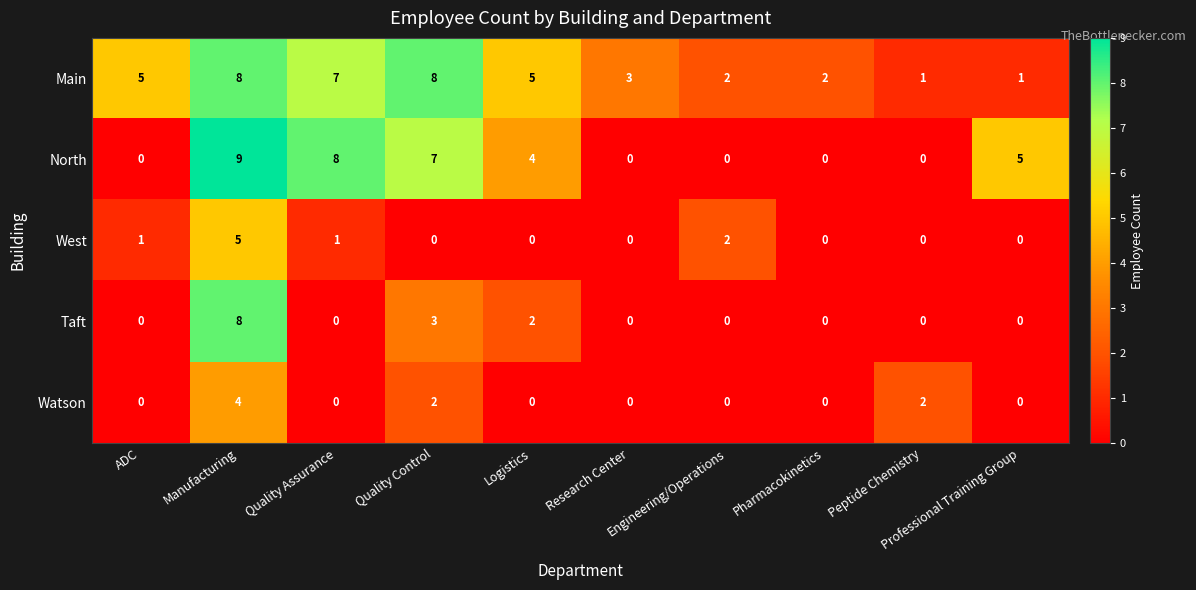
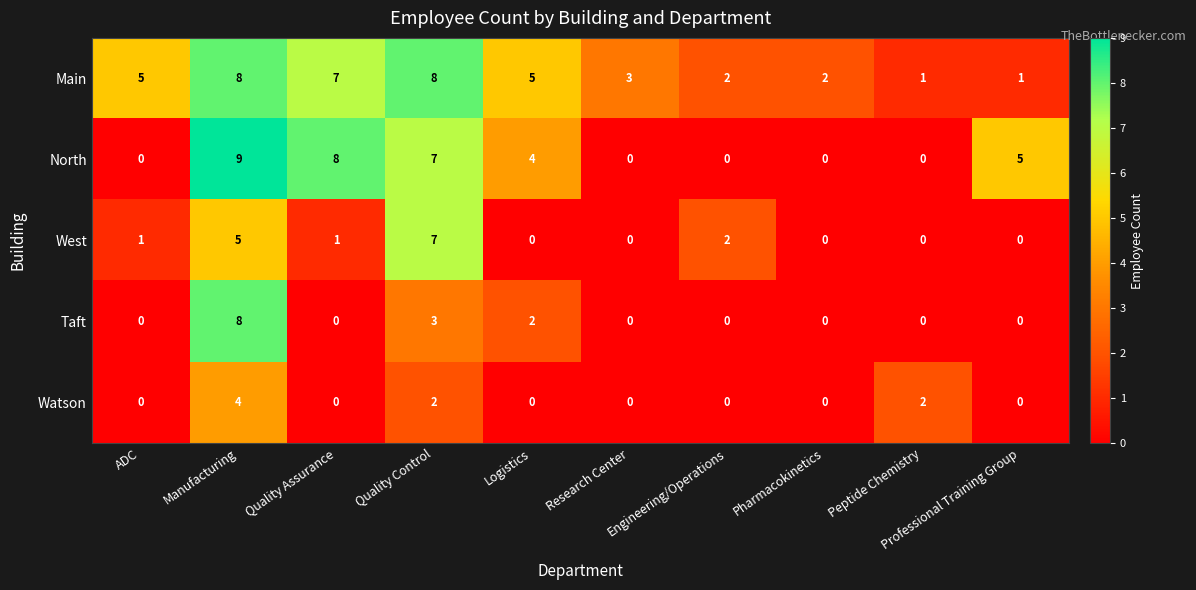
  {
    "Main": {
      "ADC": 5,
      "Manufacturing": 8,
      "Quality Assurance": 7,
      "Quality Control": 8,
      "Logistics": 5,
      "Research Center": 3,
      "Engineering/Operations": 2,
      "Pharmacokinetics": 2,
      "Peptide Chemistry": 1,
      "Professional Training Group": 1
    },
    "North": {
      "ADC": 0,
      "Manufacturing": 9,
      "Quality Assurance": 8,
      "Quality Control": 7,
      "Logistics": 4,
      "Research Center": 0,
      "Engineering/Operations": 0,
      "Pharmacokinetics": 0,
      "Peptide Chemistry": 0,
      "Professional Training Group": 5
    },
    "West": {
      "ADC": 1,
      "Manufacturing": 5,
      "Quality Assurance": 1,
-     "Quality Control": 0,
+     "Quality Control": 7,
      "Logistics": 0,
      "Research Center": 0,
      "Engineering/Operations": 2,
      "Pharmacokinetics": 0,
      "Peptide Chemistry": 0,
      "Professional Training Group": 0
    },
    "Taft": {
      "ADC": 0,
      "Manufacturing": 8,
      "Quality Assurance": 0,
      "Quality Control": 3,
      "Logistics": 2,
      "Research Center": 0,
      "Engineering/Operations": 0,
      "Pharmacokinetics": 0,
      "Peptide Chemistry": 0,
      "Professional Training Group": 0
    },
    "Watson": {
      "ADC": 0,
      "Manufacturing": 4,
      "Quality Assurance": 0,
      "Quality Control": 2,
      "Logistics": 0,
      "Research Center": 0,
      "Engineering/Operations": 0,
      "Pharmacokinetics": 0,
      "Peptide Chemistry": 2,
      "Professional Training Group": 0
    }
  }
